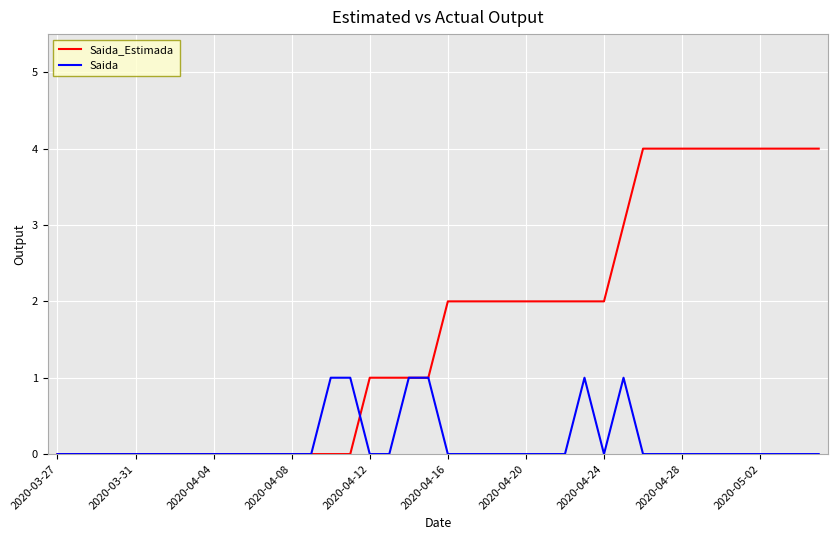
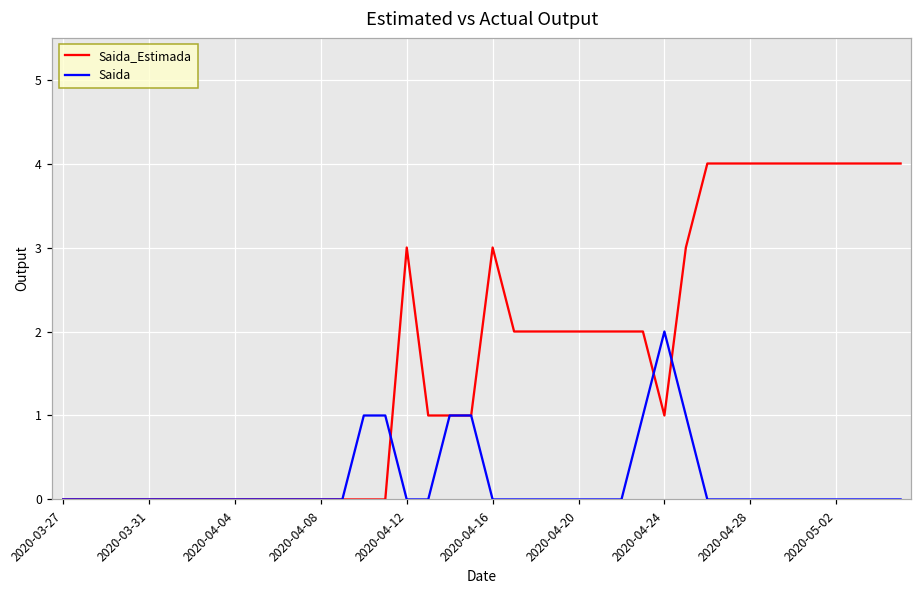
  {
    "Saida_Estimada": {
-     "2020-04-12": 1,
-     "2020-04-16": 2,
+     "2020-04-12": 3,
+     "2020-04-16": 3,
      "2020-04-20": 2,
-     "2020-04-24": 2,
+     "2020-04-24": 1,
      "2020-04-28": 4,
      "2020-05-02": 4
    },
    "Saida": {
      "2020-04-12": 0,
      "2020-04-16": 0,
      "2020-04-20": 0,
-     "2020-04-24": 0,
+     "2020-04-24": 2,
      "2020-04-28": 0,
      "2020-05-02": 0
    }
  }
